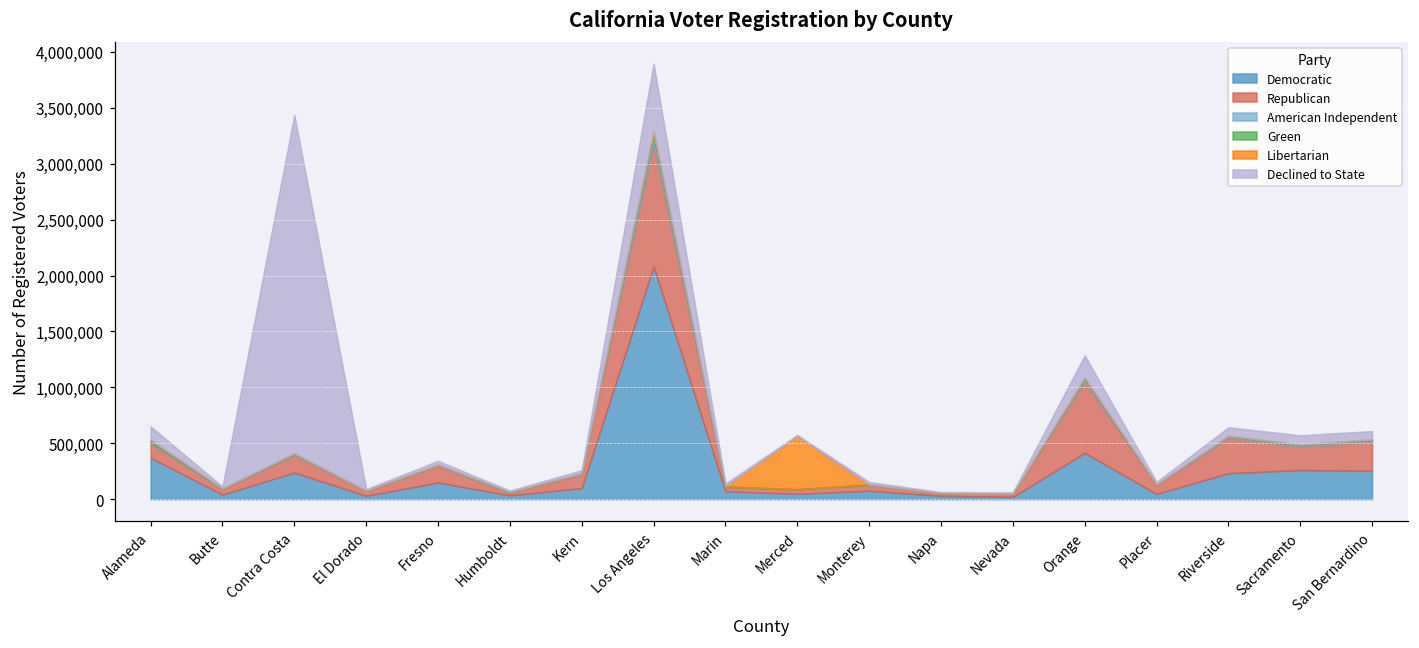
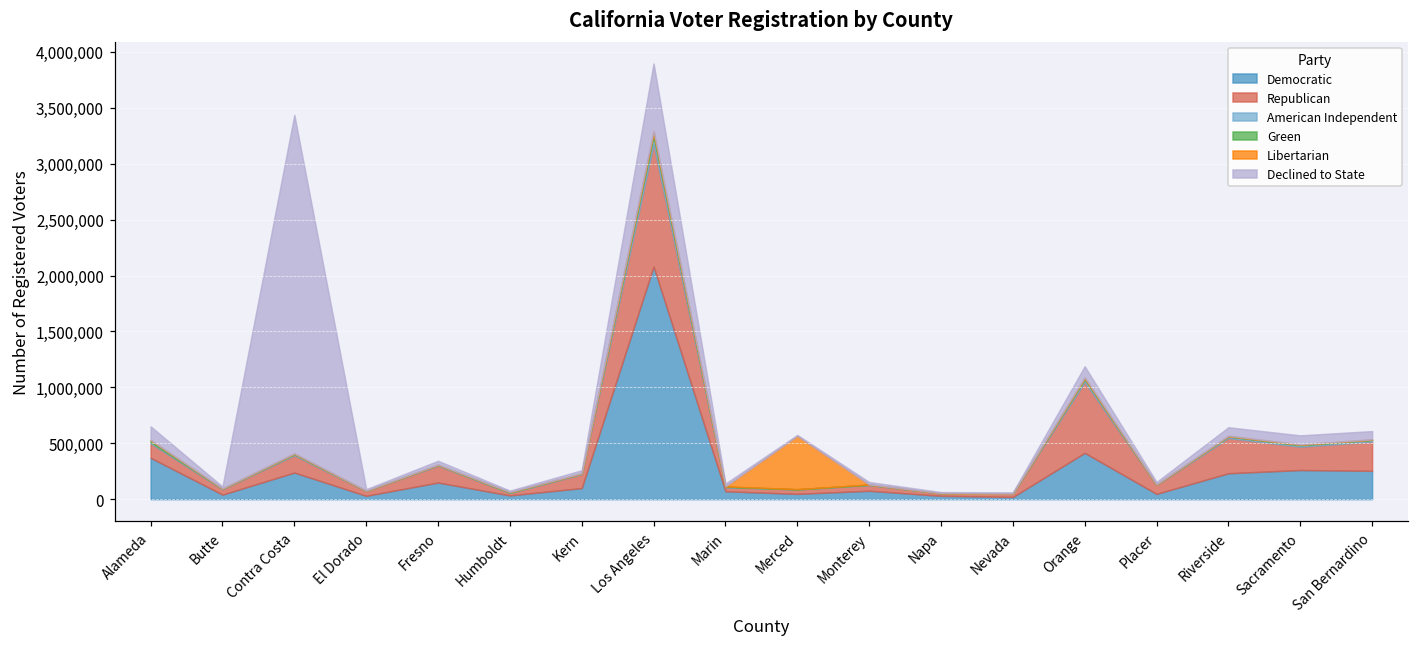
  {
    "Republican": {
      "Los Angeles": "1,100,000"
    },
    "Declined to State": {
      "Alameda": "120,000",
      "Contra Costa": "3,030,000",
      "Fresno": "30,000",
      "Kern": "30,000",
      "Los Angeles": "600,000",
-     "Orange": "200,000",
+     "Orange": "100,000",
      "Riverside": "80,000",
      "Sacramento": "80,000",
      "San Bernardino": "70,000"
    }
  }
